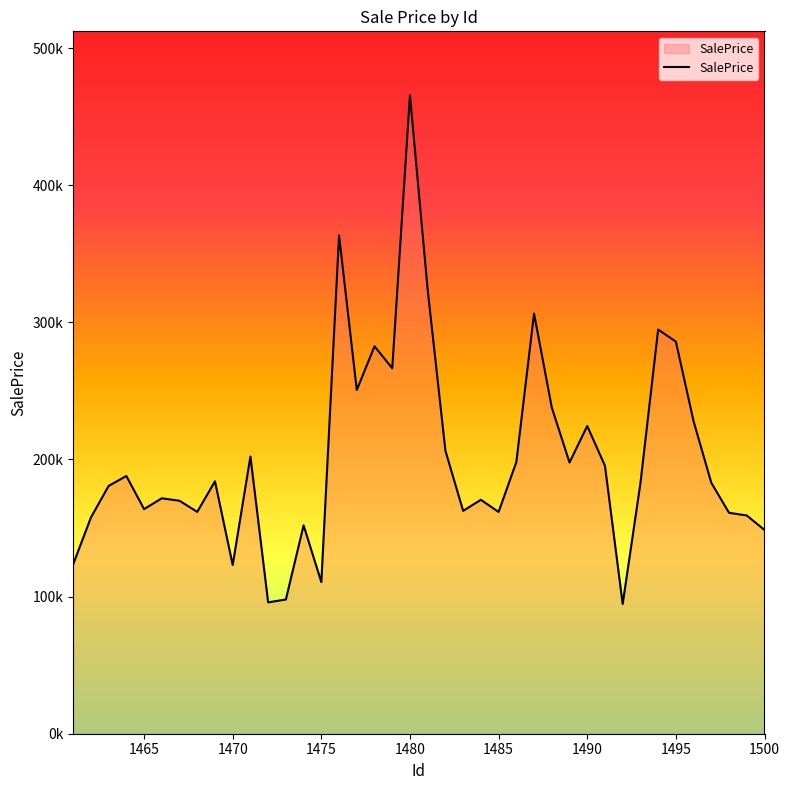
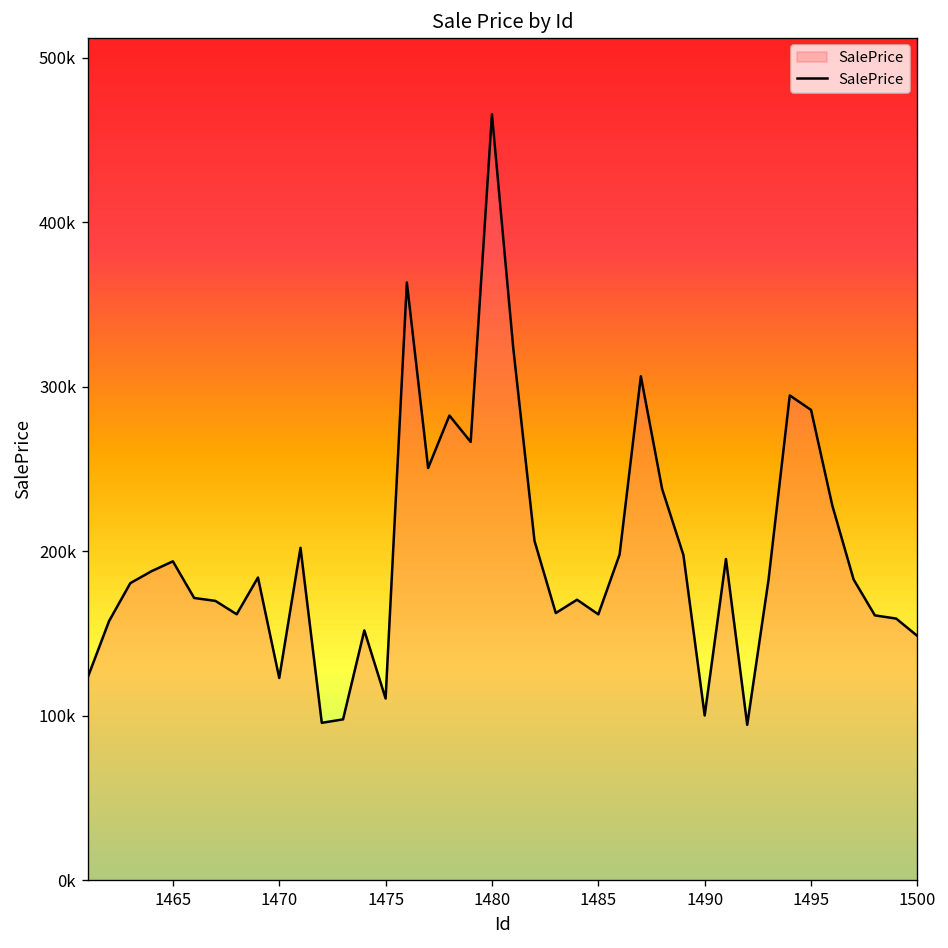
  {
-   "1465": 164000,
+   "1465": 194000,
    "1470": 123000,
    "1475": 111000,
    "1480": 466000,
    "1485": 162000,
-   "1490": 224000,
+   "1490": 100000,
    "1495": 286000,
    "1500": 149000
  }
